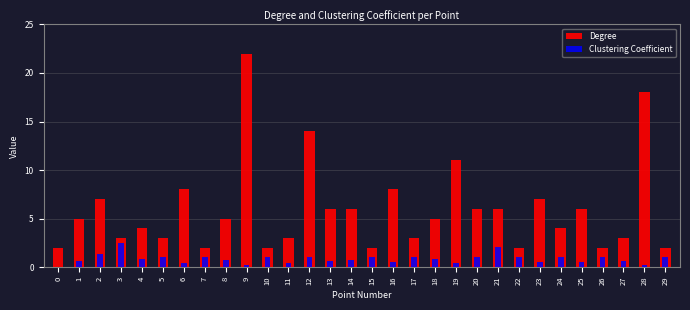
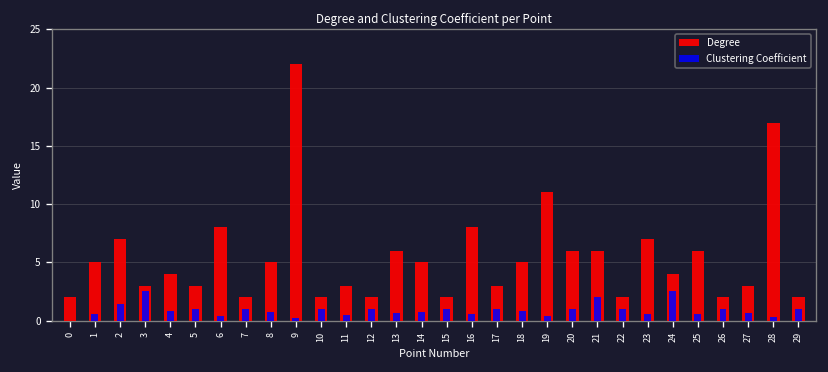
  {
    "Degree": {
      "0": 2,
      "1": 5,
      "2": 7,
      "3": 3,
      "4": 4,
      "5": 3,
      "6": 8,
      "7": 2,
      "8": 5,
      "9": 22,
      "10": 2,
      "11": 3,
-     "12": 14,
+     "12": 2,
      "13": 6,
-     "14": 6,
+     "14": 5,
      "15": 2,
      "16": 8,
      "17": 3,
      "18": 5,
      "19": 11,
      "20": 6,
      "21": 6,
      "22": 2,
      "23": 7,
      "24": 4,
      "25": 6,
      "26": 2,
      "27": 3,
-     "28": 18,
+     "28": 17,
      "29": 2
    },
    "Clustering Coefficient": {
      "0": 0,
-     "24": 1
+     "24": 3
    }
  }
